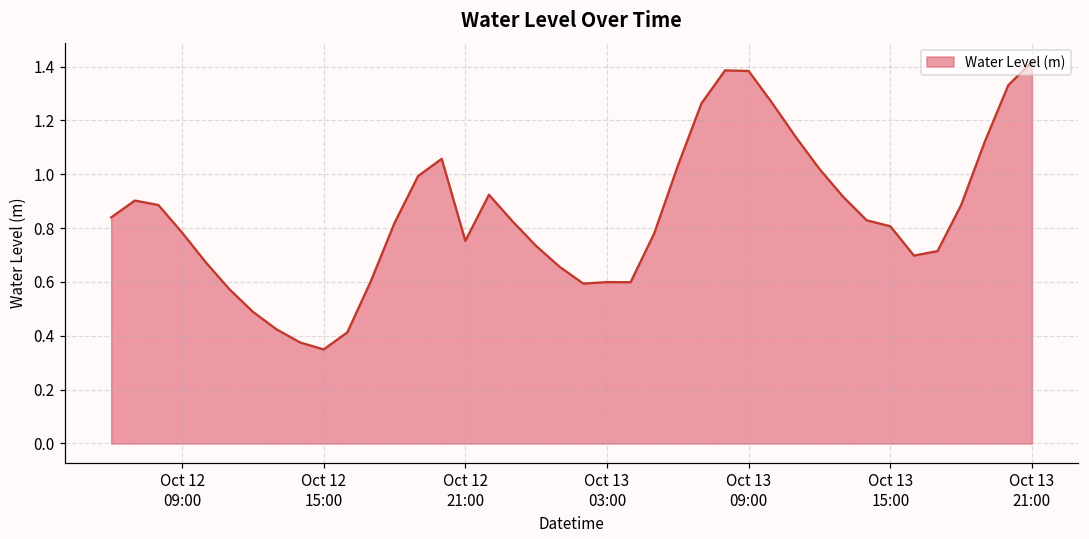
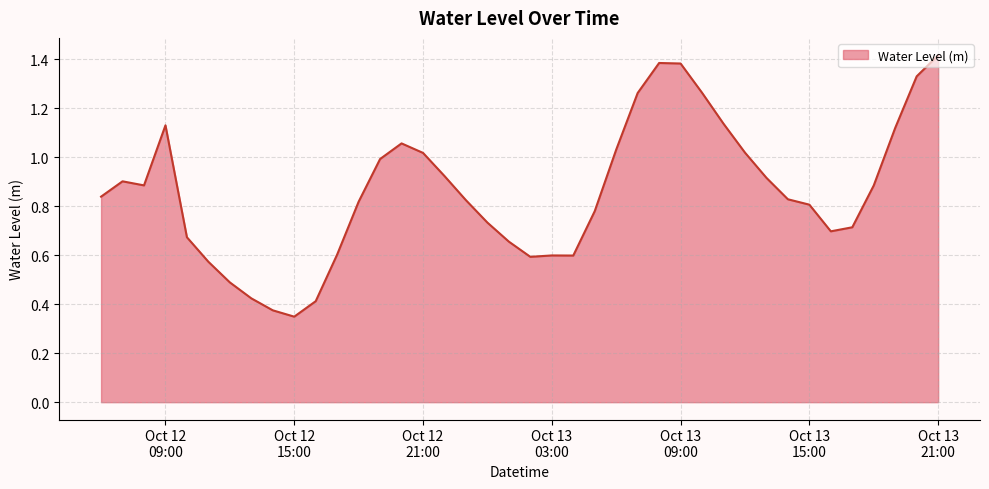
  {
-   "Oct 12 09:00": 0.78,
+   "Oct 12 09:00": 1.13,
    "Oct 12 15:00": 0.35,
-   "Oct 12 21:00": 0.75,
+   "Oct 12 21:00": 1.02,
    "Oct 13 03:00": 0.60,
    "Oct 13 09:00": 1.38,
    "Oct 13 15:00": 0.81
  }
